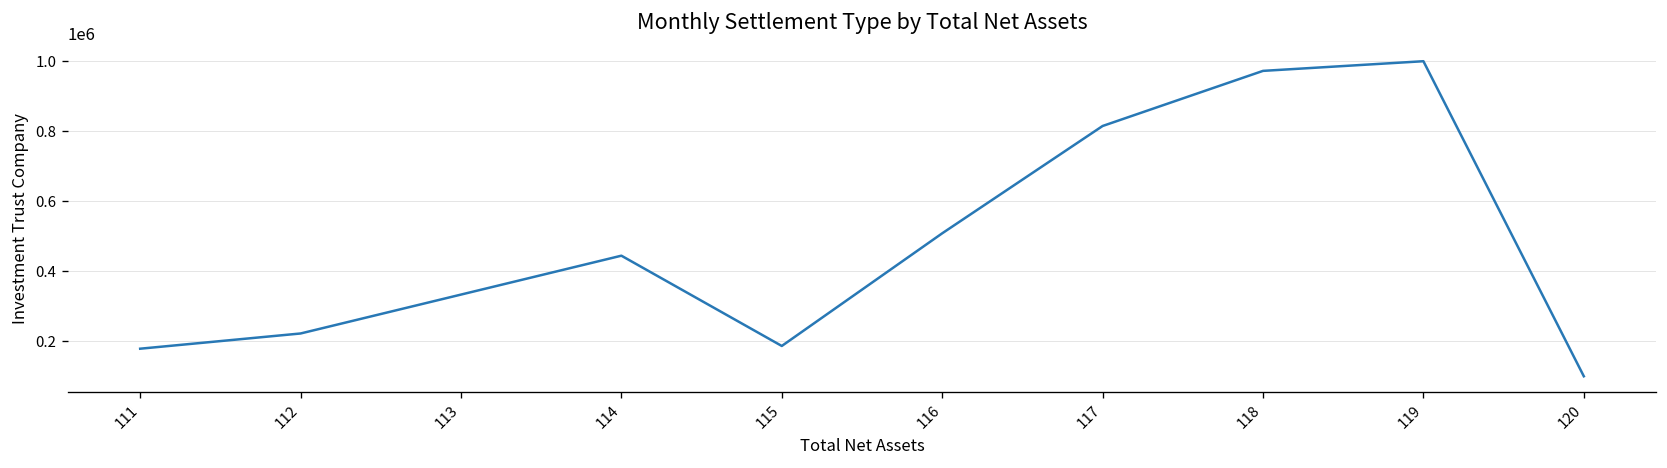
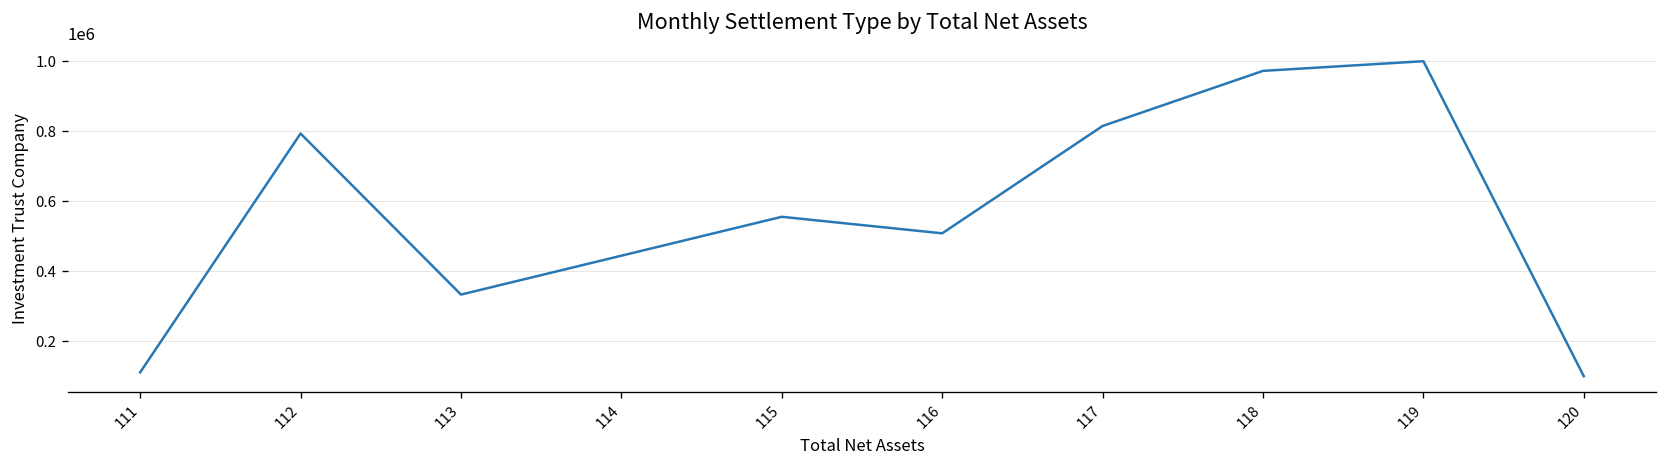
  {
-   "111": 180000,
-   "112": 220000,
+   "111": 110000,
+   "112": 790000,
    "113": 330000,
    "114": 440000,
-   "115": 190000,
+   "115": 560000,
    "116": 510000,
    "117": 810000,
    "118": 970000,
    "119": 1000000,
    "120": 100000
  }
